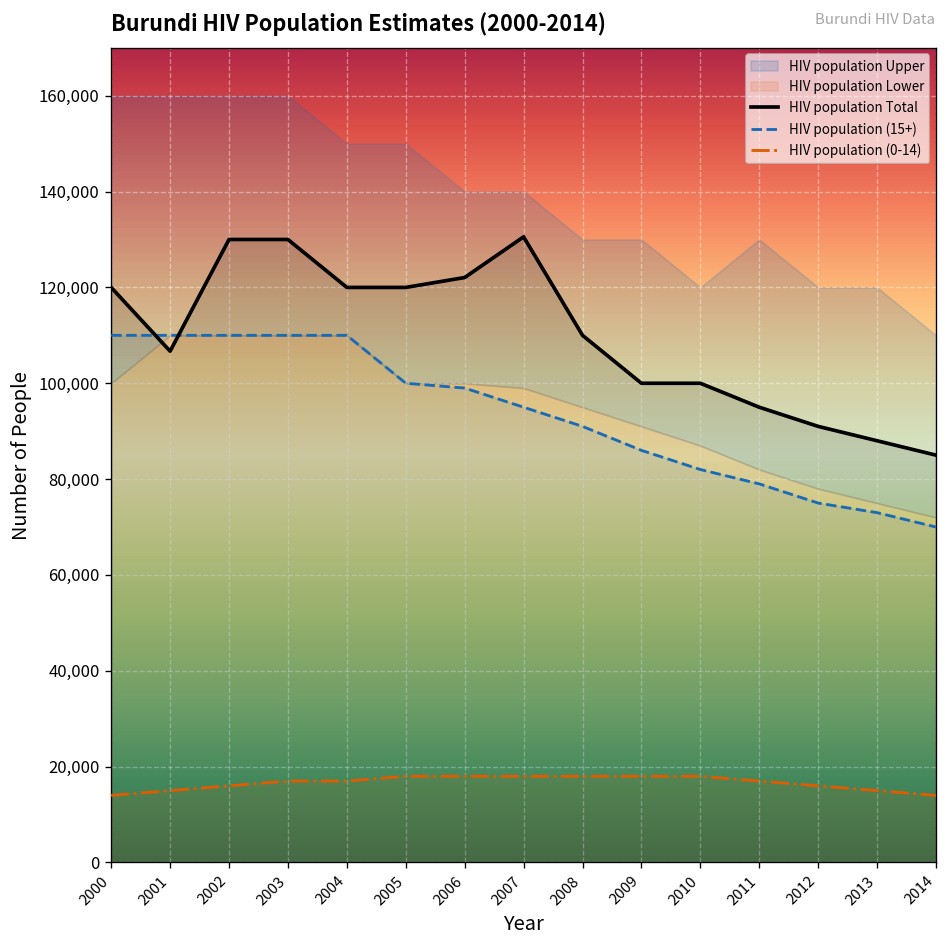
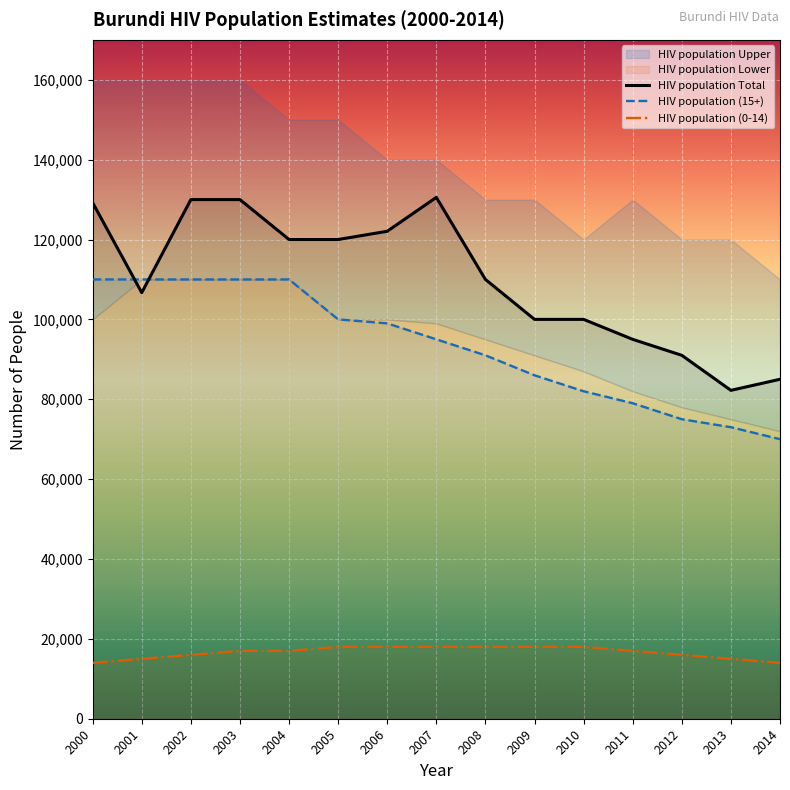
  {
    "HIV population Total": {
-     "2000": "120,000",
+     "2000": "129,000",
      "2001": "107,000",
      "2002": "130,000",
      "2003": "130,000",
      "2004": "120,000",
      "2005": "120,000",
      "2006": "122,000",
      "2007": "131,000",
      "2008": "110,000",
      "2009": "100,000",
      "2010": "100,000",
      "2011": "95,000",
      "2012": "91,000",
-     "2013": "88,000",
+     "2013": "82,000",
      "2014": "85,000"
    }
  }
